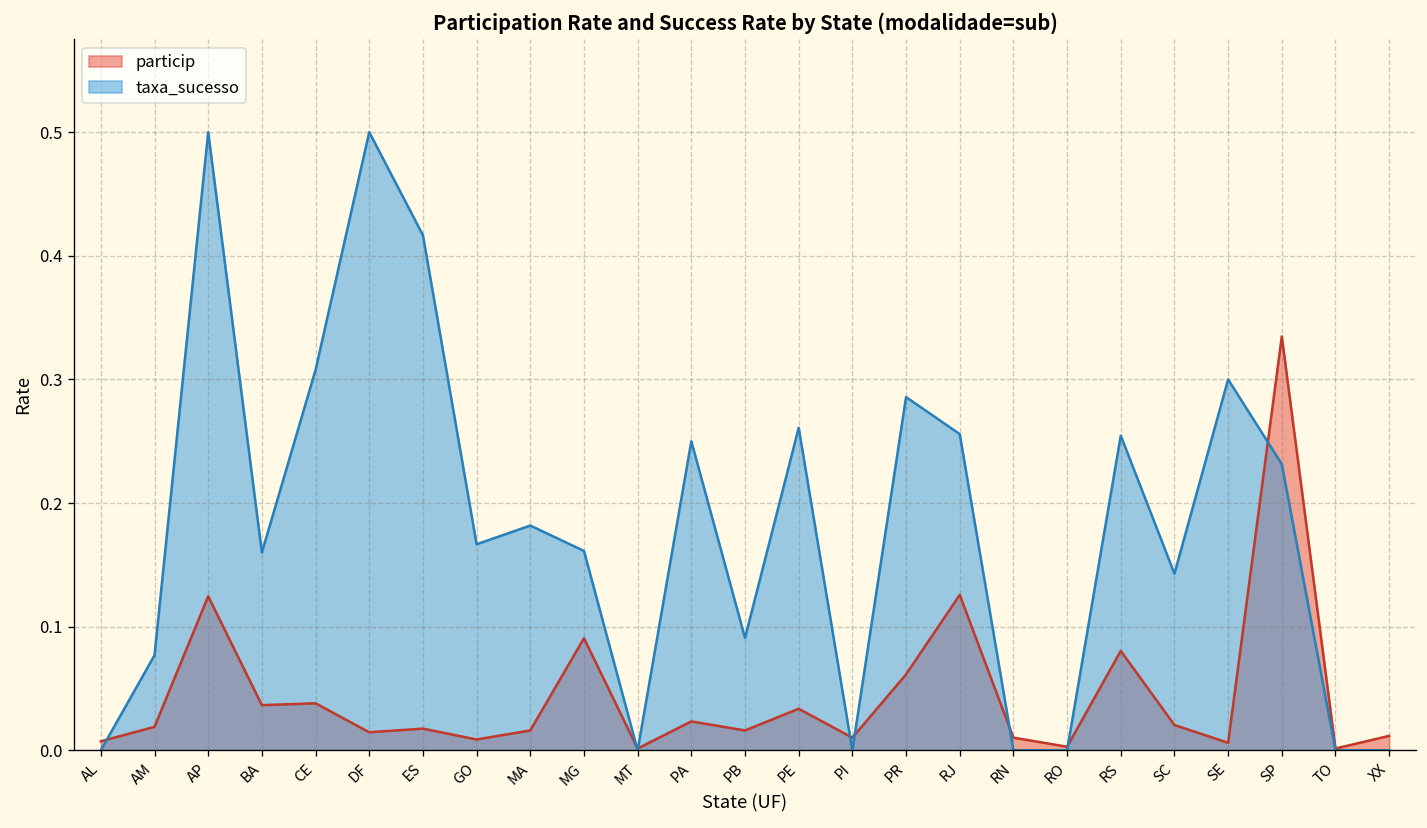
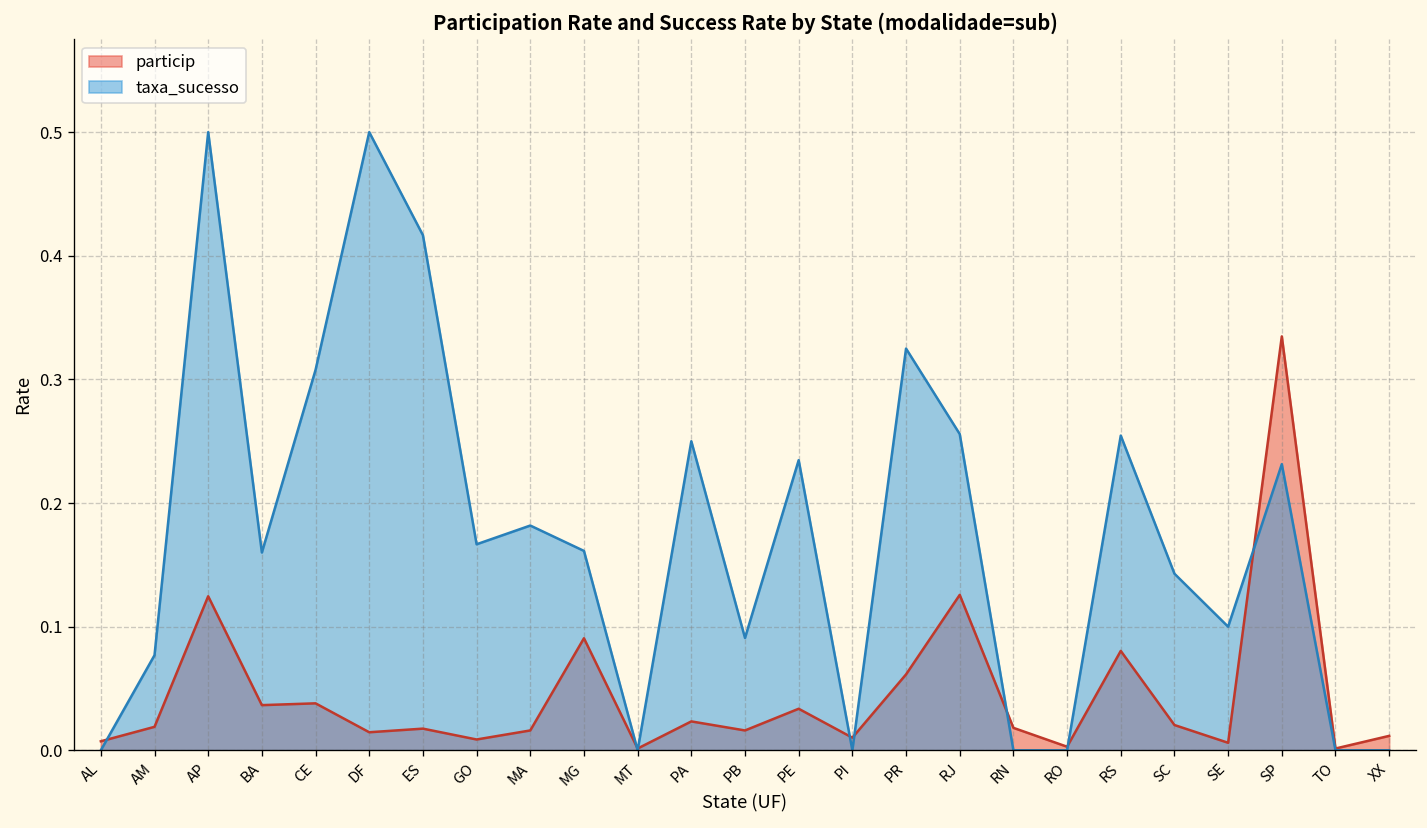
  {
    "particip": {
      "AL": 0.007,
      "AM": 0.019,
      "AP": 0.125,
      "BA": 0.037,
      "CE": 0.038,
      "DF": 0.015,
      "ES": 0.018,
      "GO": 0.009,
      "MA": 0.016,
      "MG": 0.091,
      "PA": 0.023,
      "PB": 0.016,
      "PE": 0.034,
      "PI": 0.010,
      "PR": 0.061,
      "RJ": 0.126,
-     "RN": 0.010,
+     "RN": 0.018,
      "RO": 0.003,
      "RS": 0.080,
      "SC": 0.020,
      "SE": 0.006,
      "SP": 0.335,
      "XX": 0.012
    },
    "taxa_sucesso": {
      "AL": 0.000,
      "AM": 0.077,
      "AP": 0.500,
      "BA": 0.160,
      "CE": 0.308,
      "DF": 0.500,
      "ES": 0.417,
      "GO": 0.167,
      "MA": 0.182,
      "MG": 0.161,
      "PA": 0.250,
      "PB": 0.091,
-     "PE": 0.261,
+     "PE": 0.235,
      "PI": 0.000,
-     "PR": 0.286,
+     "PR": 0.325,
      "RJ": 0.256,
      "RN": 0.000,
      "RO": 0.000,
      "RS": 0.255,
      "SC": 0.143,
-     "SE": 0.3,
+     "SE": 0.1,
      "SP": 0.231,
      "XX": 0.000
    }
  }
